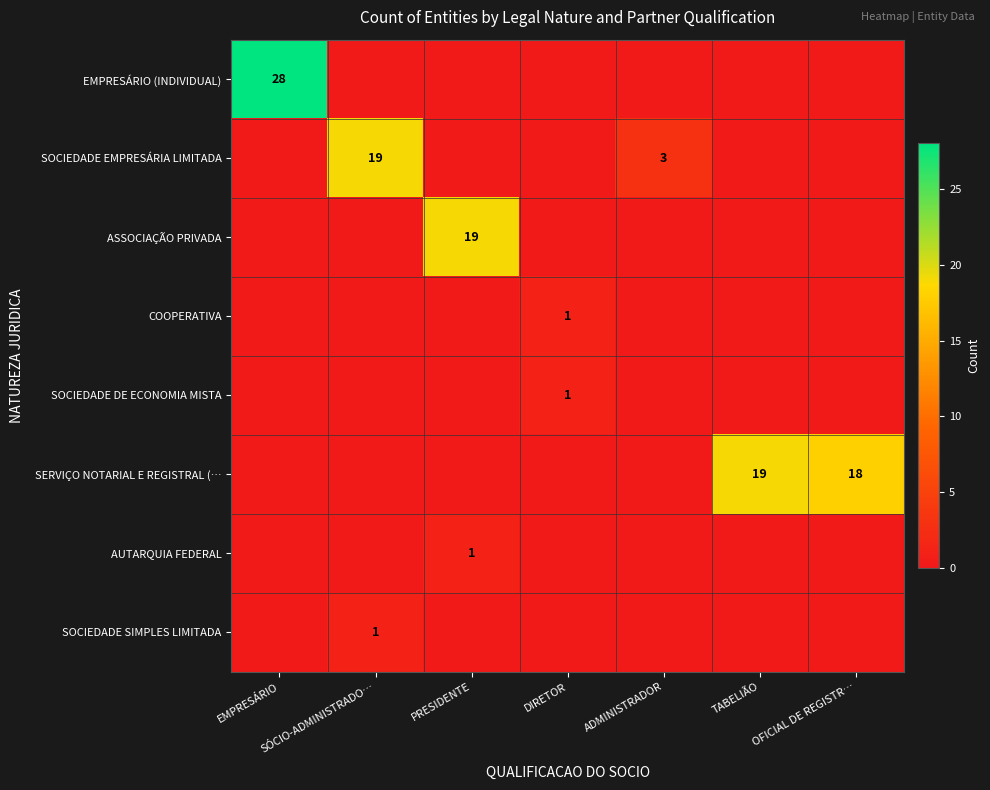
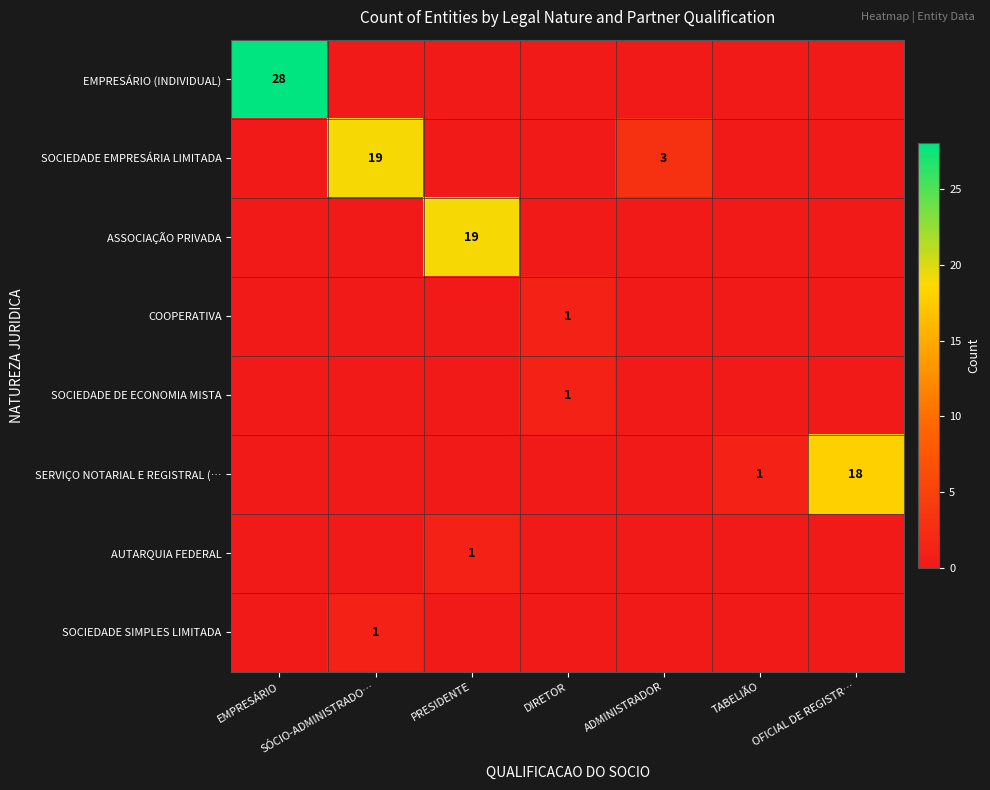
  {
    "EMPRESÁRIO (INDIVIDUAL)": {
      "EMPRESÁRIO": 28
    },
    "SOCIEDADE EMPRESÁRIA LIMITADA": {
      "SÓCIO-ADMINISTRADO…": 19,
      "ADMINISTRADOR": 3
    },
    "ASSOCIAÇÃO PRIVADA": {
      "PRESIDENTE": 19
    },
    "COOPERATIVA": {
      "DIRETOR": 1
    },
    "SOCIEDADE DE ECONOMIA MISTA": {
      "DIRETOR": 1
    },
    "SERVIÇO NOTARIAL E REGISTRAL (…": {
-     "TABELIÃO": 19,
+     "TABELIÃO": 1,
      "OFICIAL DE REGISTR…": 18
    },
    "AUTARQUIA FEDERAL": {
      "PRESIDENTE": 1
    },
    "SOCIEDADE SIMPLES LIMITADA": {
      "SÓCIO-ADMINISTRADO…": 1
    }
  }
